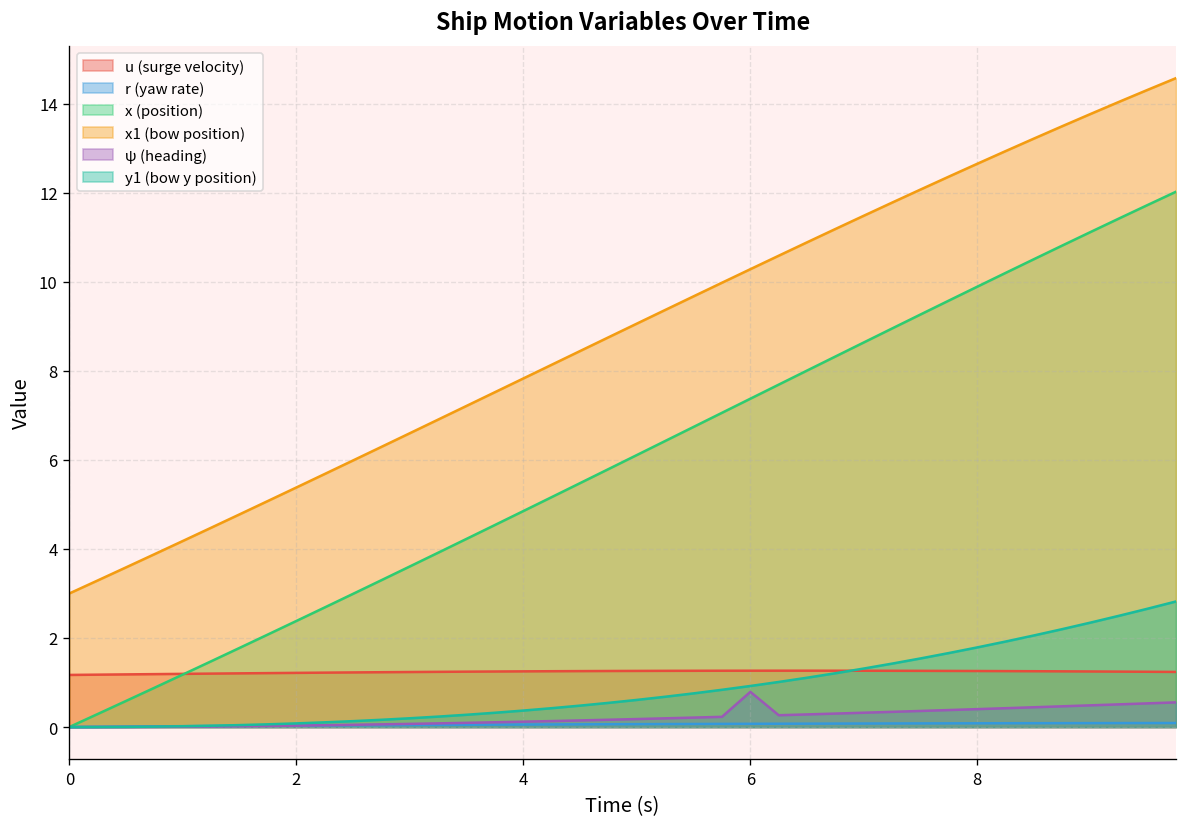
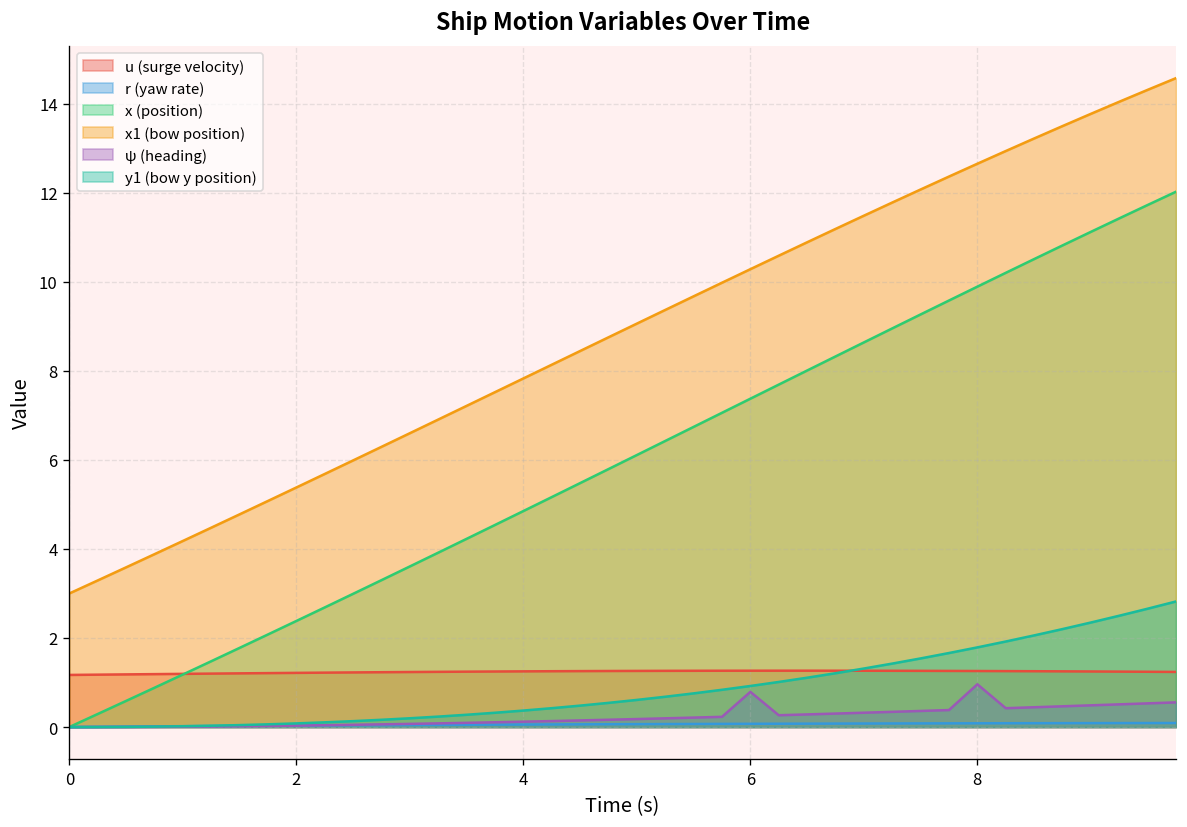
  {
    "ψ (heading)": {
      "6": 0.8,
-     "8": 0.4
+     "8": 1.0
    }
  }
